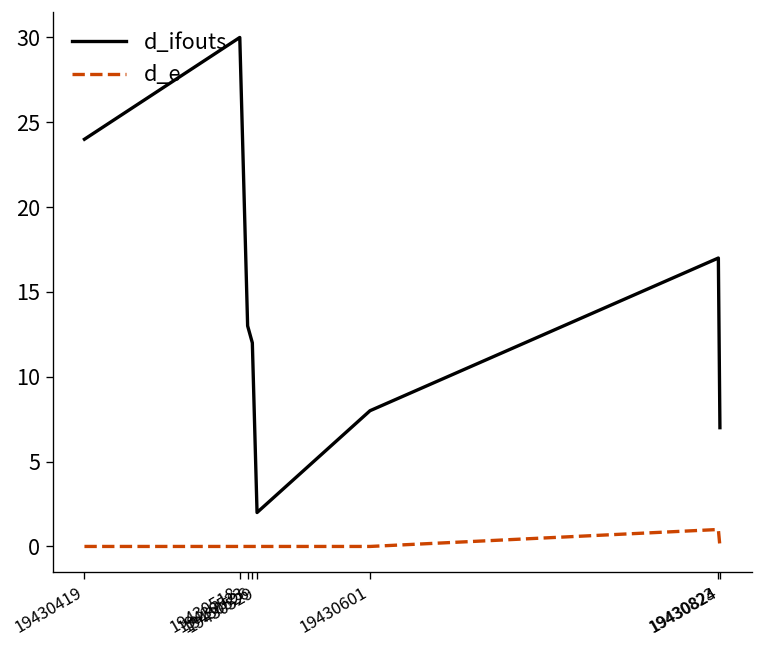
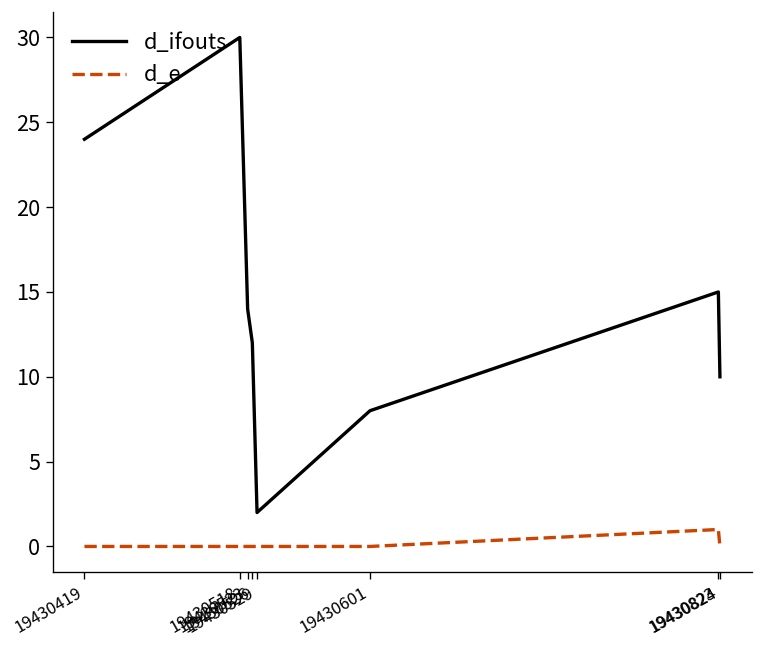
  {
    "d_ifouts": {
      "19430419": 24,
      "19430518": 30,
-     "19430523": 13,
+     "19430523": 14,
      "19430526": 12,
      "19430529": 2,
      "19430601": 8,
-     "19430823": 17,
-     "19430824": 7
+     "19430823": 15,
+     "19430824": 10
    },
    "d_e": {
      "19430419": 0,
      "19430518": 0,
      "19430523": 0,
      "19430526": 0,
      "19430529": 0,
      "19430601": 0,
      "19430823": 1,
      "19430824": 0
    }
  }
